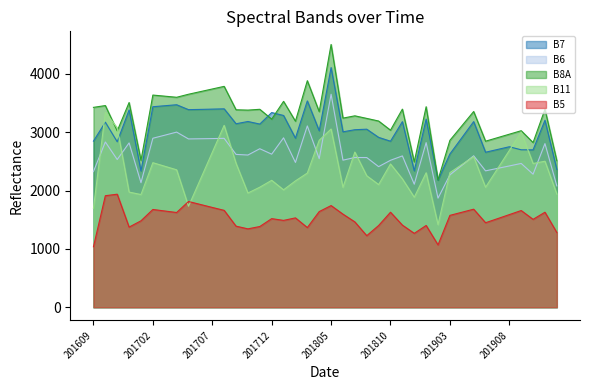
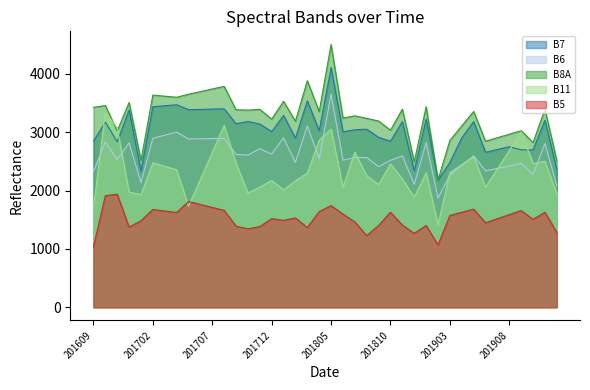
  {
    "B7": {
      "201609": 2800,
      "201702": 3400,
      "201707": 3400,
-     "201712": 3300,
+     "201712": 3000,
      "201805": 4100,
      "201810": 2800,
-     "201903": 2600,
+     "201903": 2500,
      "201908": 2800
    },
    "B6": {
      "201609": 2300,
      "201702": 2900,
      "201707": 2900,
      "201712": 2600,
      "201805": 3700,
      "201810": 2500,
      "201908": 2400
    },
    "B8A": {
      "201609": 3400,
      "201702": 3600,
      "201707": 3700,
      "201712": 3200,
      "201805": 4500,
      "201810": 3000,
      "201903": 2900,
      "201908": 3000
    },
    "B11": {
      "201609": 1700,
      "201702": 2500,
      "201707": 2700,
      "201712": 2200,
      "201805": 3100,
      "201810": 2500,
      "201908": 2700
    },
    "B5": {
      "201609": 1000,
      "201702": 1700,
      "201707": 1700,
      "201712": 1500,
      "201805": 1700,
      "201810": 1600,
      "201903": 1600,
      "201908": 1600
    }
  }
